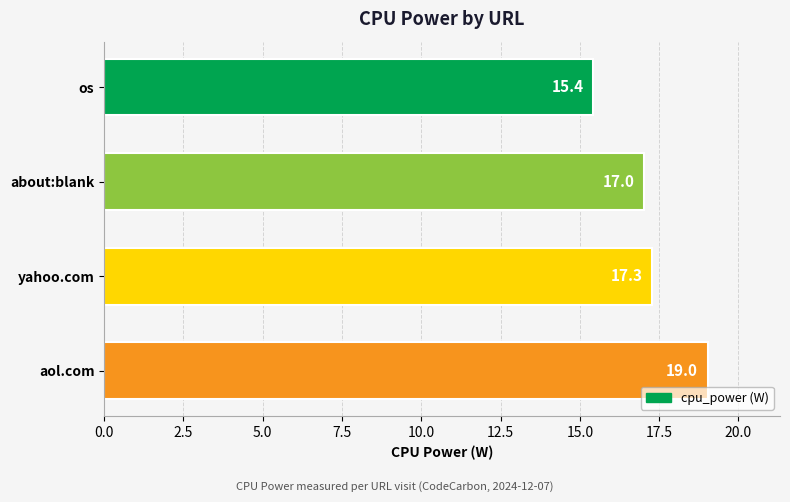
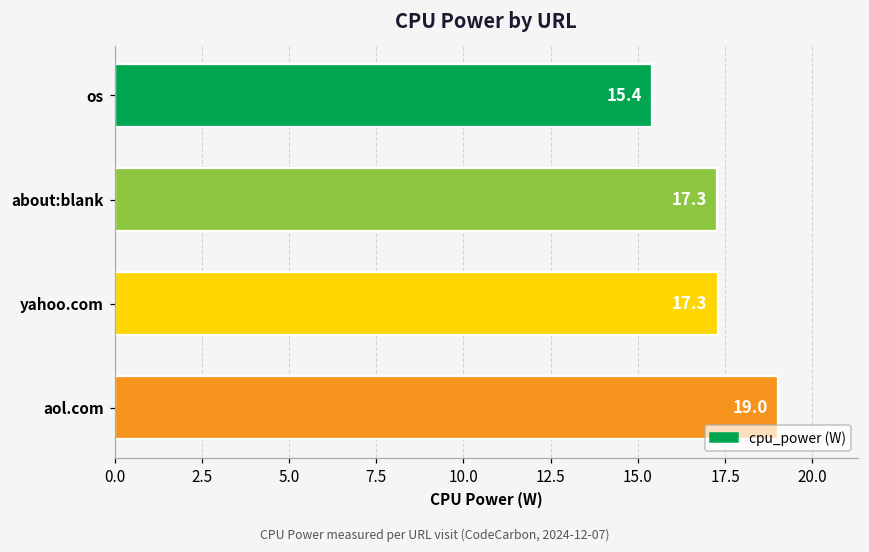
  {
    "os": 15.4,
-   "about:blank": 17.0,
+   "about:blank": 17.3,
    "yahoo.com": 17.3,
    "aol.com": 19.0
  }
